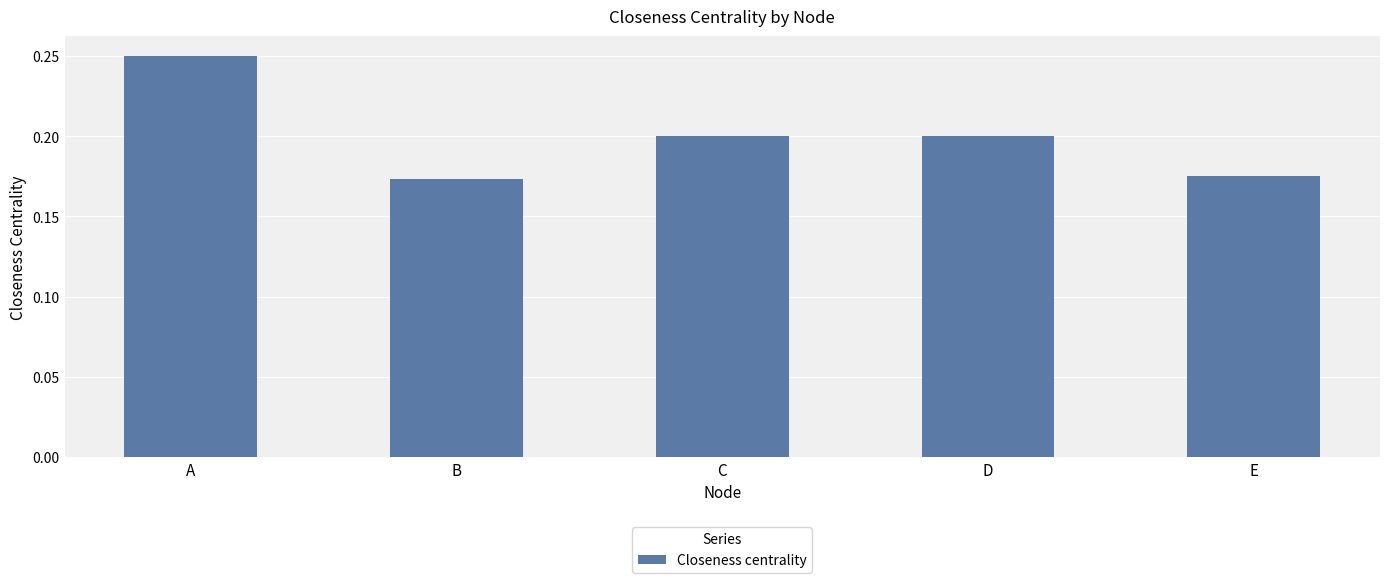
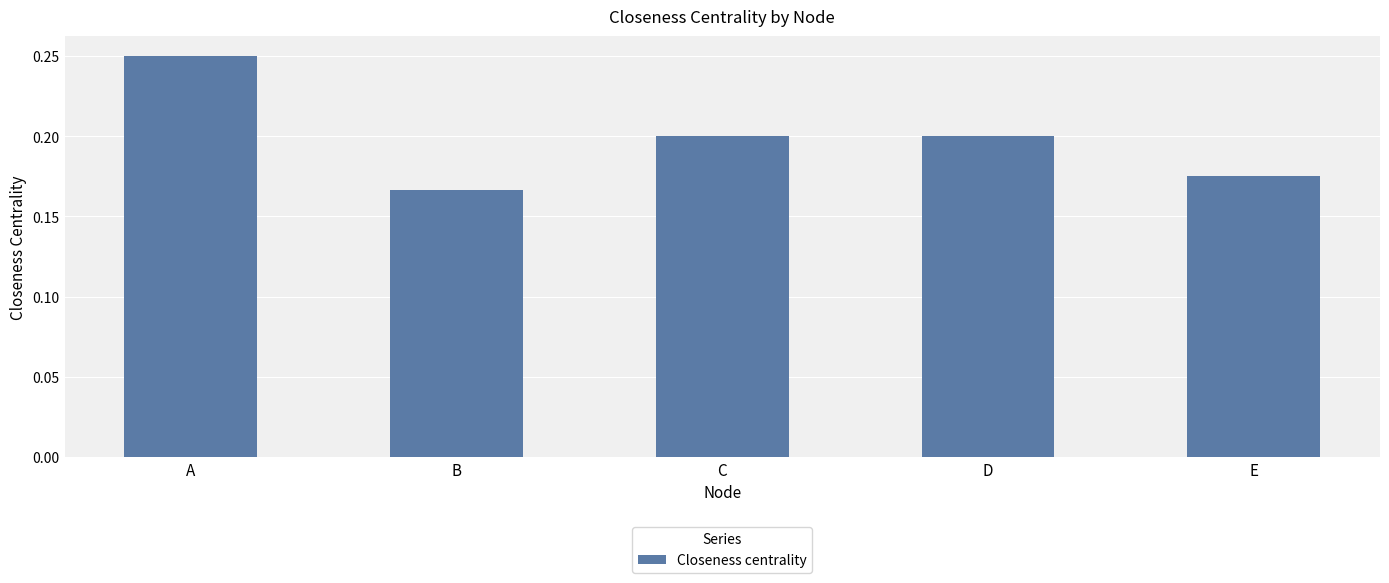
  {
    "A": 0.250,
-   "B": 0.173,
+   "B": 0.167,
    "C": 0.200,
    "D": 0.200,
    "E": 0.175
  }
